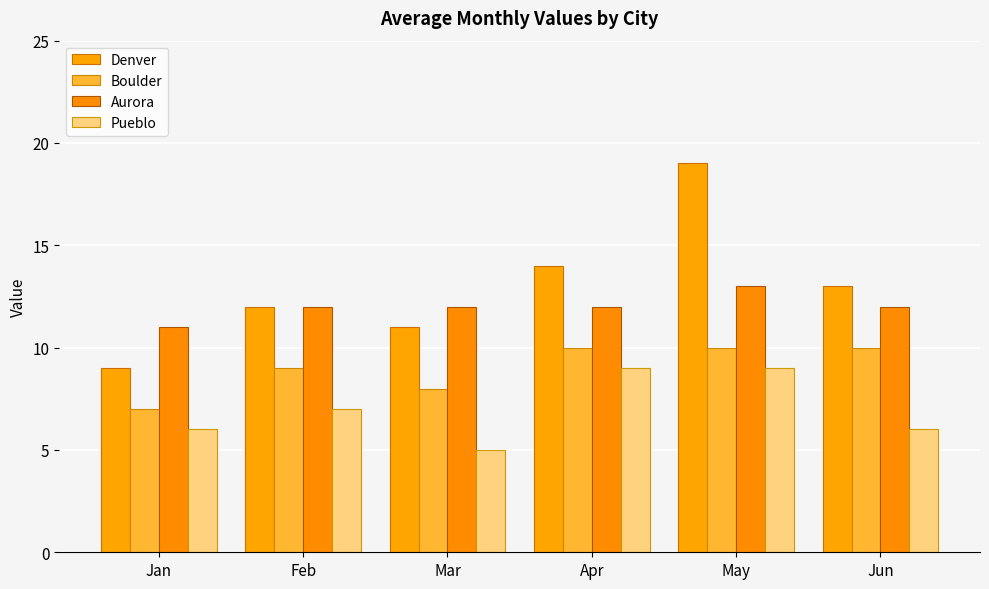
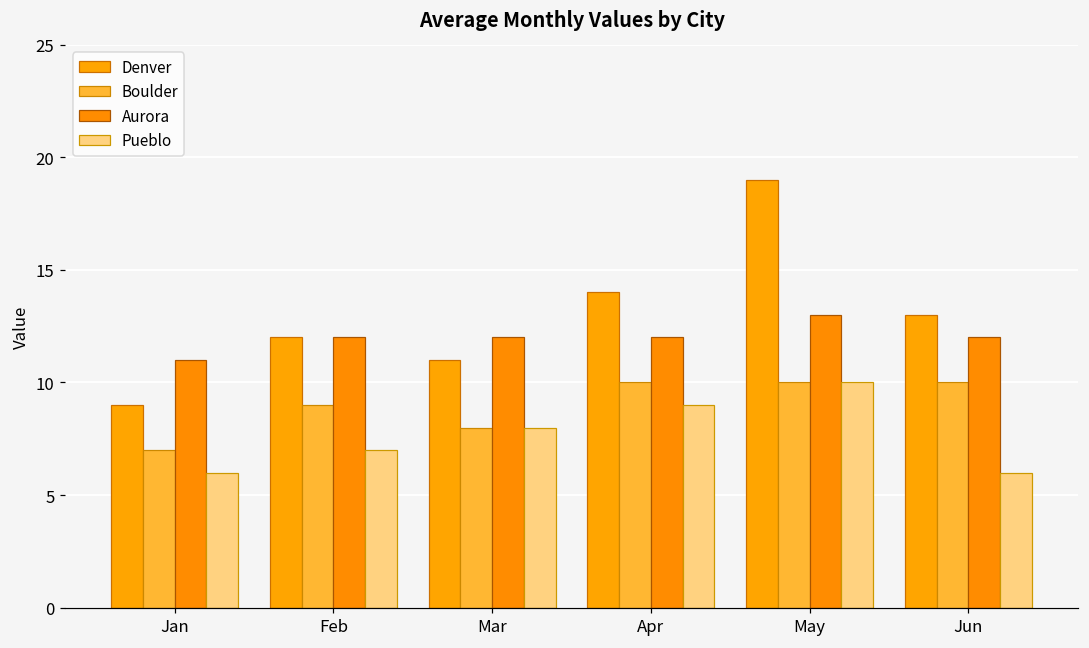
  {
    "Pueblo": {
      "Jan": 6,
      "Feb": 7,
-     "Mar": 5,
+     "Mar": 8,
      "Apr": 9,
-     "May": 9,
+     "May": 10,
      "Jun": 6
    }
  }
